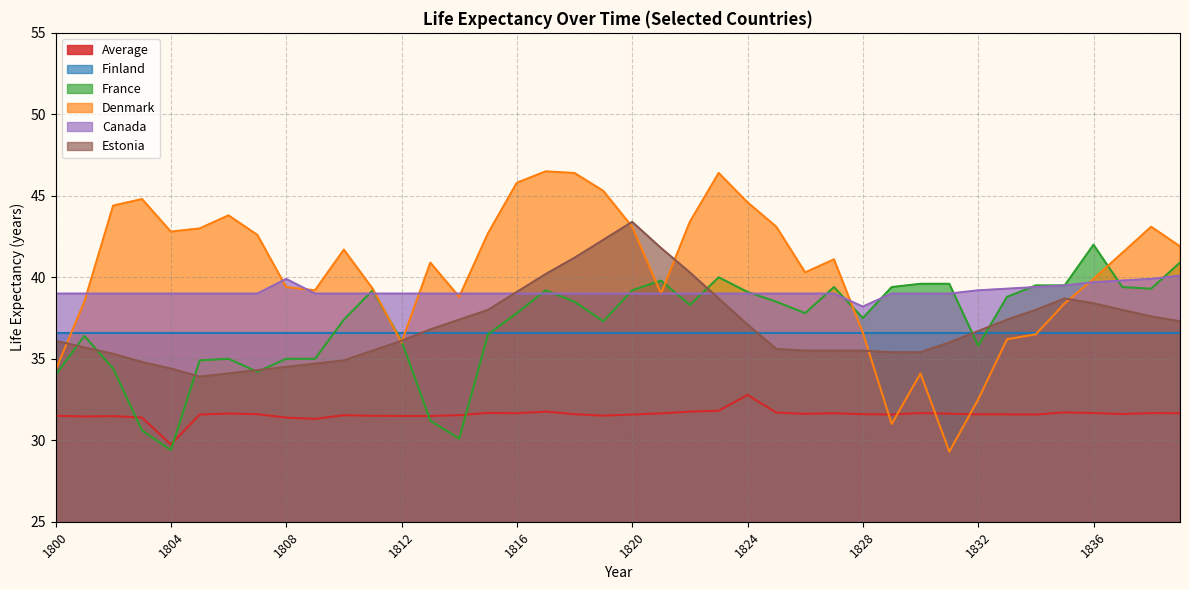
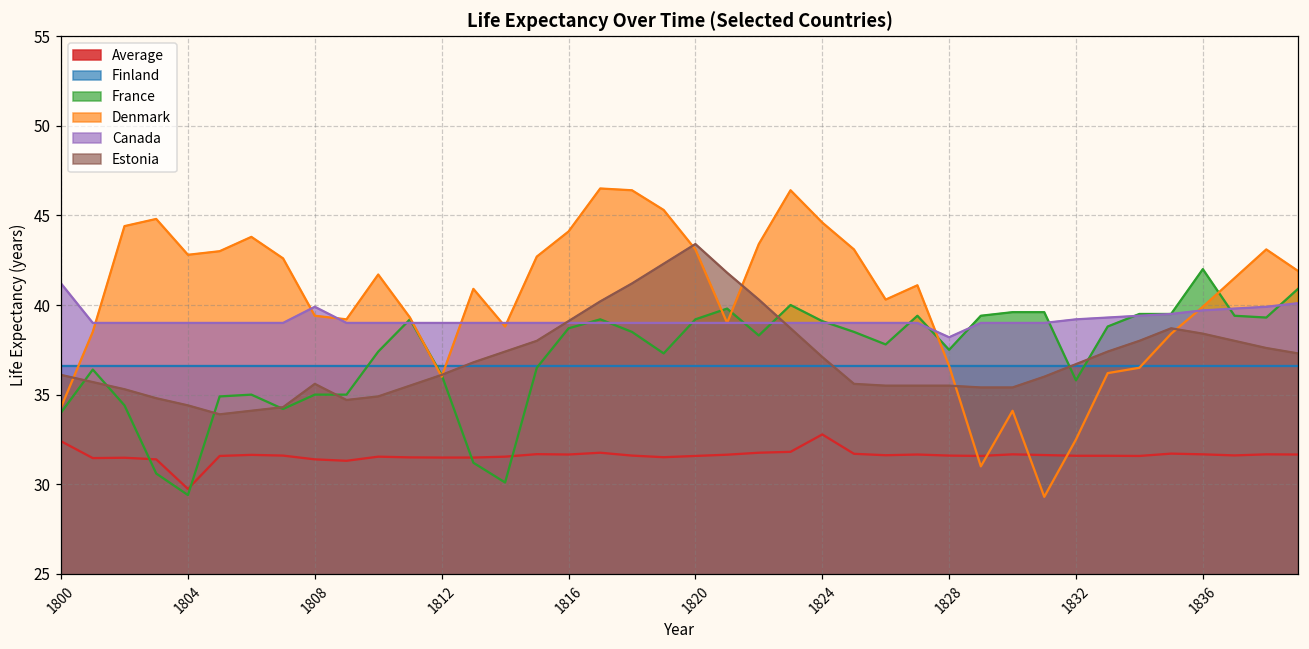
  {
    "Average": {
-     "1800": 31.5,
+     "1800": 32.4,
      "1804": 29.7,
      "1808": 31.4,
      "1812": 31.5,
      "1816": 31.7,
      "1820": 31.6,
      "1824": 32.8,
      "1828": 31.6,
      "1832": 31.6,
      "1836": 31.7
    },
    "Finland": {
      "1800": 36.6,
      "1804": 36.6,
      "1808": 36.6,
      "1812": 36.6,
      "1816": 36.6,
      "1820": 36.6,
      "1824": 36.6,
      "1836": 36.6
    },
    "France": {
      "1800": 34.0,
      "1804": 29.4,
      "1808": 35.0,
-     "1816": 37.8,
+     "1816": 38.7,
      "1820": 39.2,
      "1828": 37.5,
      "1832": 35.8,
      "1836": 42.0
    },
    "Denmark": {
      "1800": 34.3,
      "1804": 42.8,
      "1808": 39.4,
-     "1816": 45.8,
+     "1816": 44.1,
      "1820": 43.1,
      "1824": 44.6,
      "1832": 32.5,
      "1836": 39.9
    },
    "Canada": {
-     "1800": 39.0,
+     "1800": 41.2,
      "1804": 39.0,
      "1808": 39.9,
      "1812": 39.0,
      "1820": 39.0,
      "1828": 38.2,
      "1832": 39.2,
      "1836": 39.7
    },
    "Estonia": {
      "1800": 36.1,
      "1804": 34.4,
-     "1808": 34.5,
+     "1808": 35.6,
      "1820": 43.4,
      "1824": 37.1,
      "1828": 35.5,
      "1836": 38.4
    }
  }
